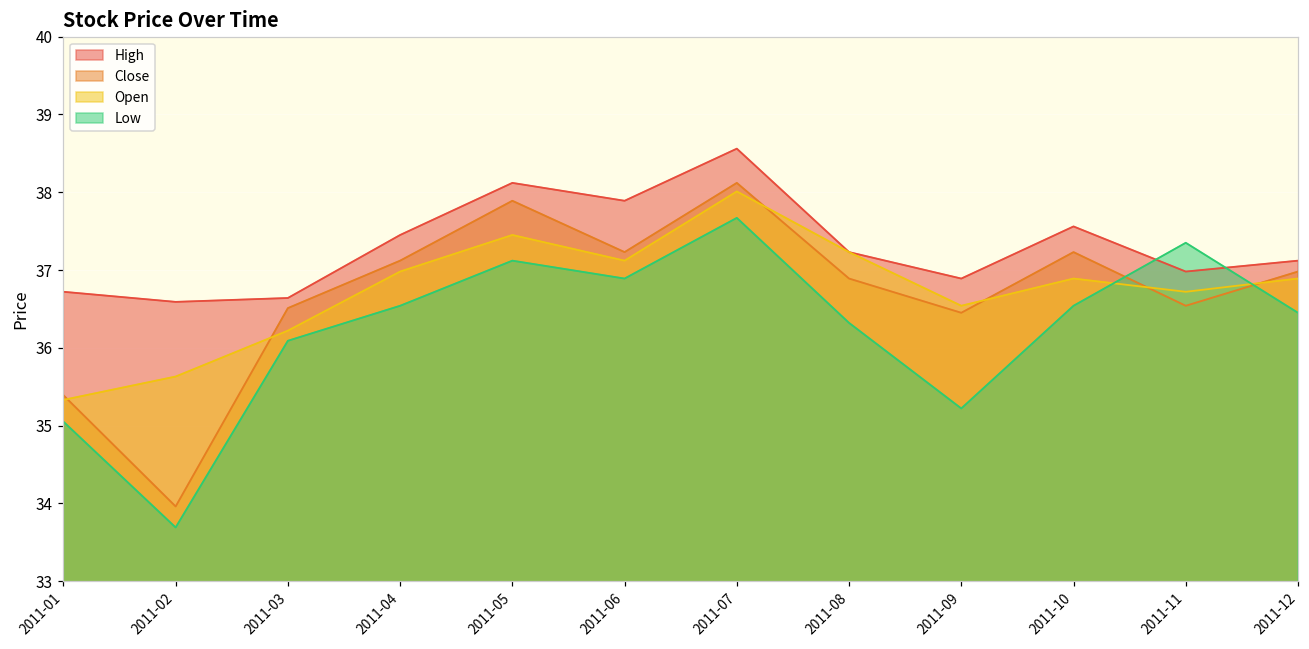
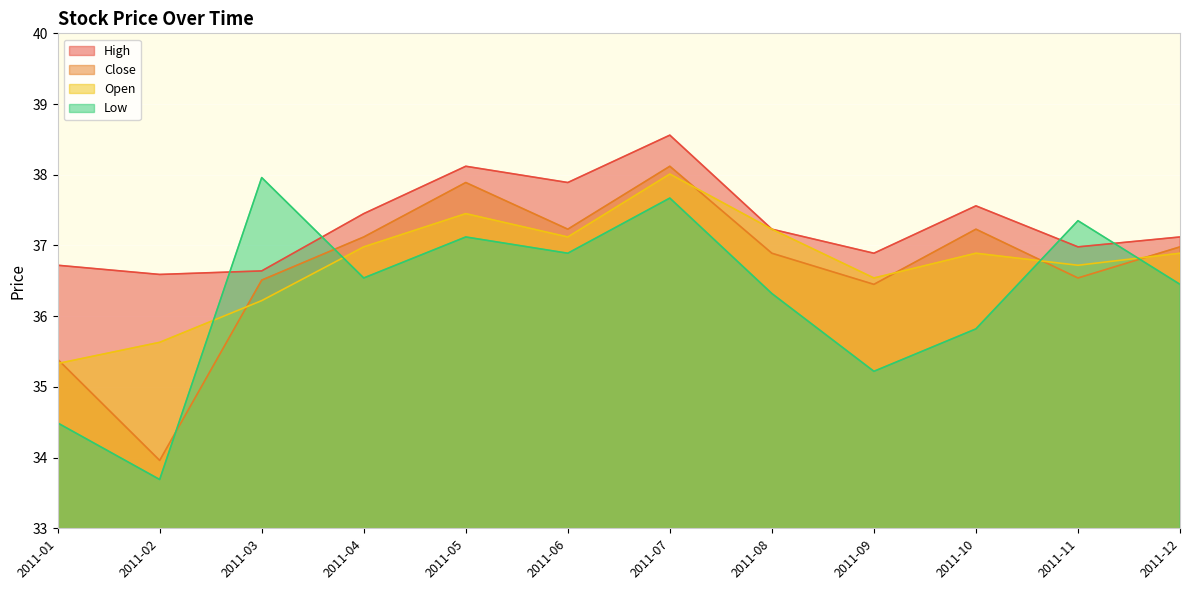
  {
    "Low": {
-     "2011-01": 35.1,
+     "2011-01": 34.5,
      "2011-02": 33.7,
-     "2011-03": 36.1,
+     "2011-03": 38.0,
      "2011-04": 36.5,
      "2011-05": 37.1,
      "2011-06": 36.9,
      "2011-07": 37.7,
      "2011-08": 36.3,
      "2011-09": 35.2,
-     "2011-10": 36.5,
+     "2011-10": 35.8,
      "2011-11": 37.4,
      "2011-12": 36.5
    }
  }
